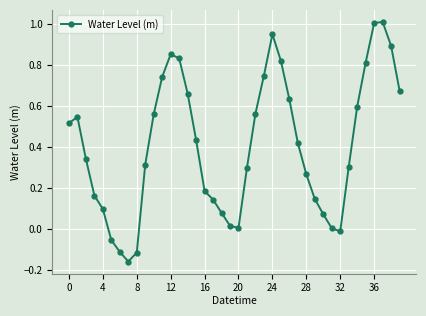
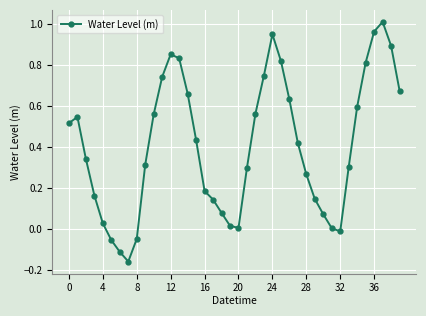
  {
    "0": 0.52,
-   "4": 0.10,
-   "8": -0.12,
+   "4": 0.03,
+   "8": -0.05,
    "12": 0.85,
    "16": 0.19,
    "20": 0.01,
    "24": 0.95,
    "28": 0.27,
    "32": -0.01,
-   "36": 1.01
+   "36": 0.96
  }
